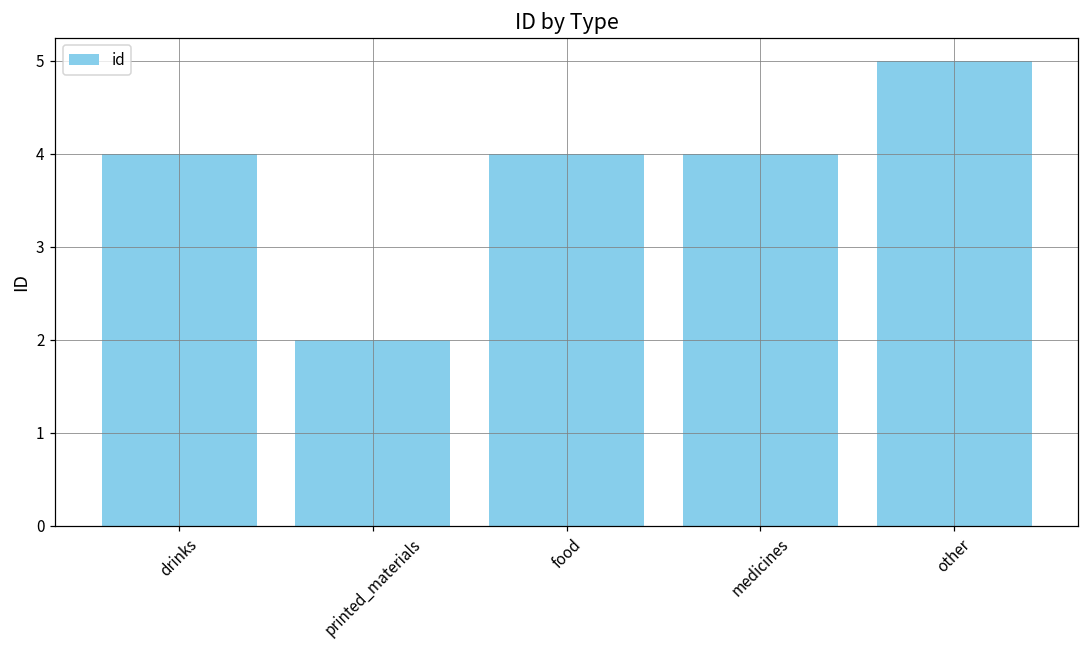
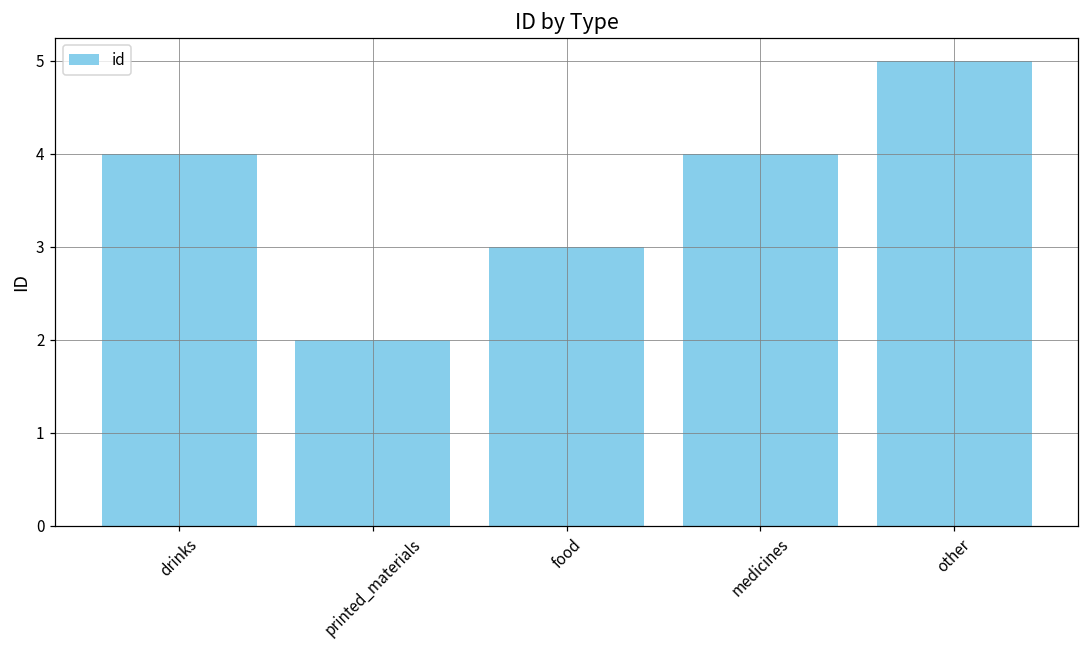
  {
    "drinks": 4,
    "printed_materials": 2,
-   "food": 4,
+   "food": 3,
    "medicines": 4,
    "other": 5
  }
